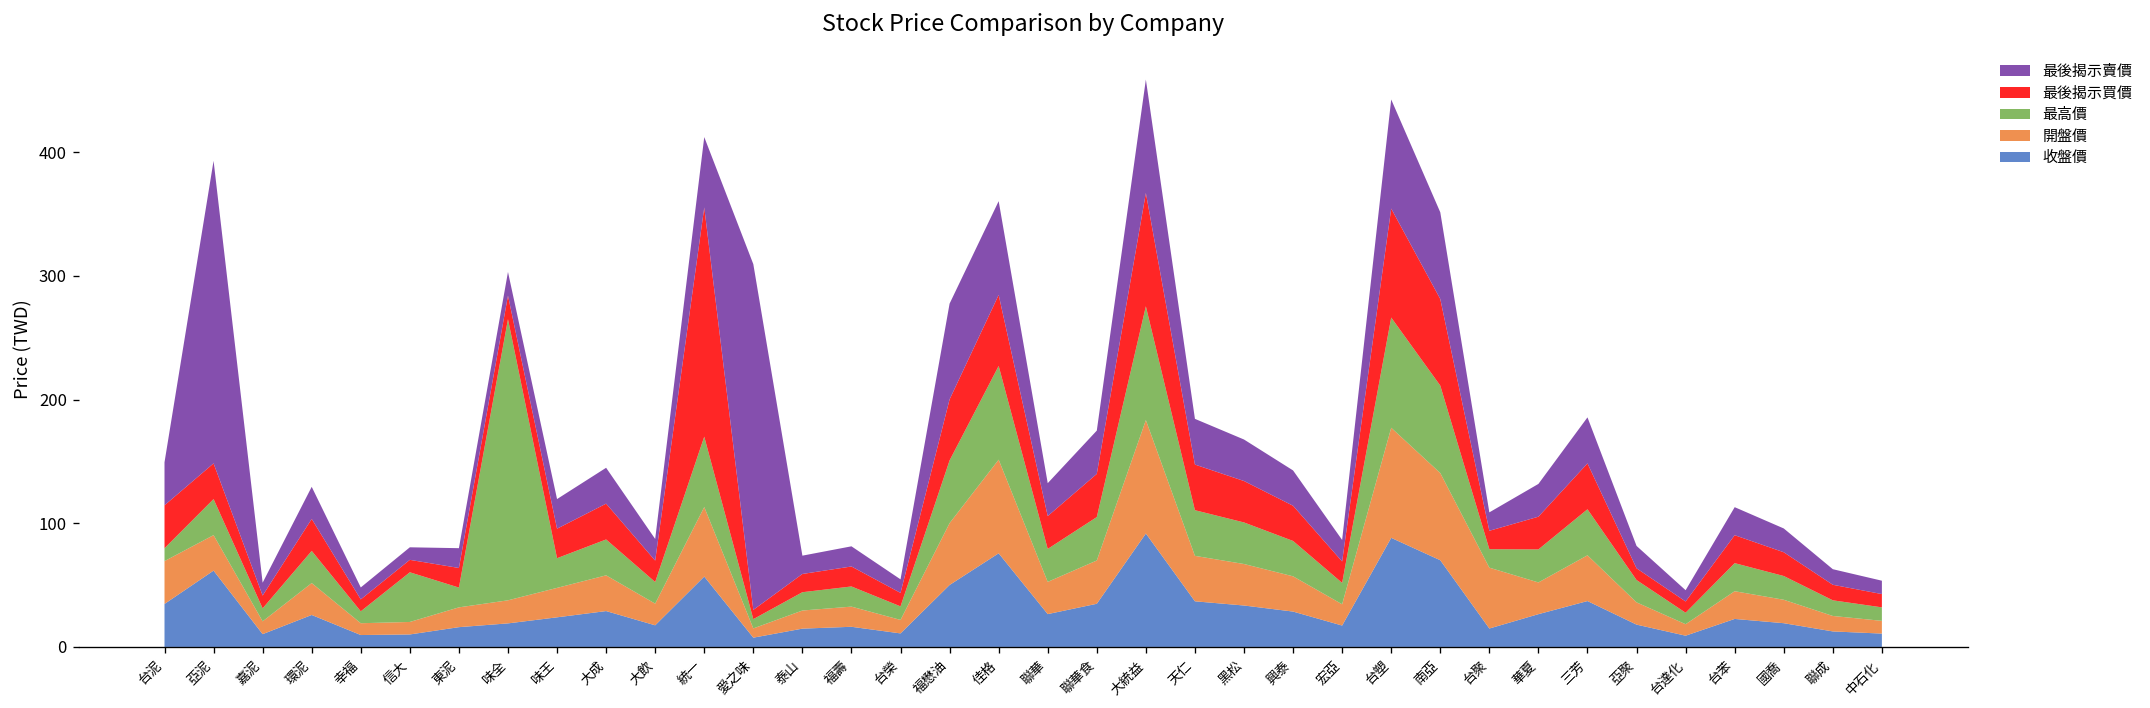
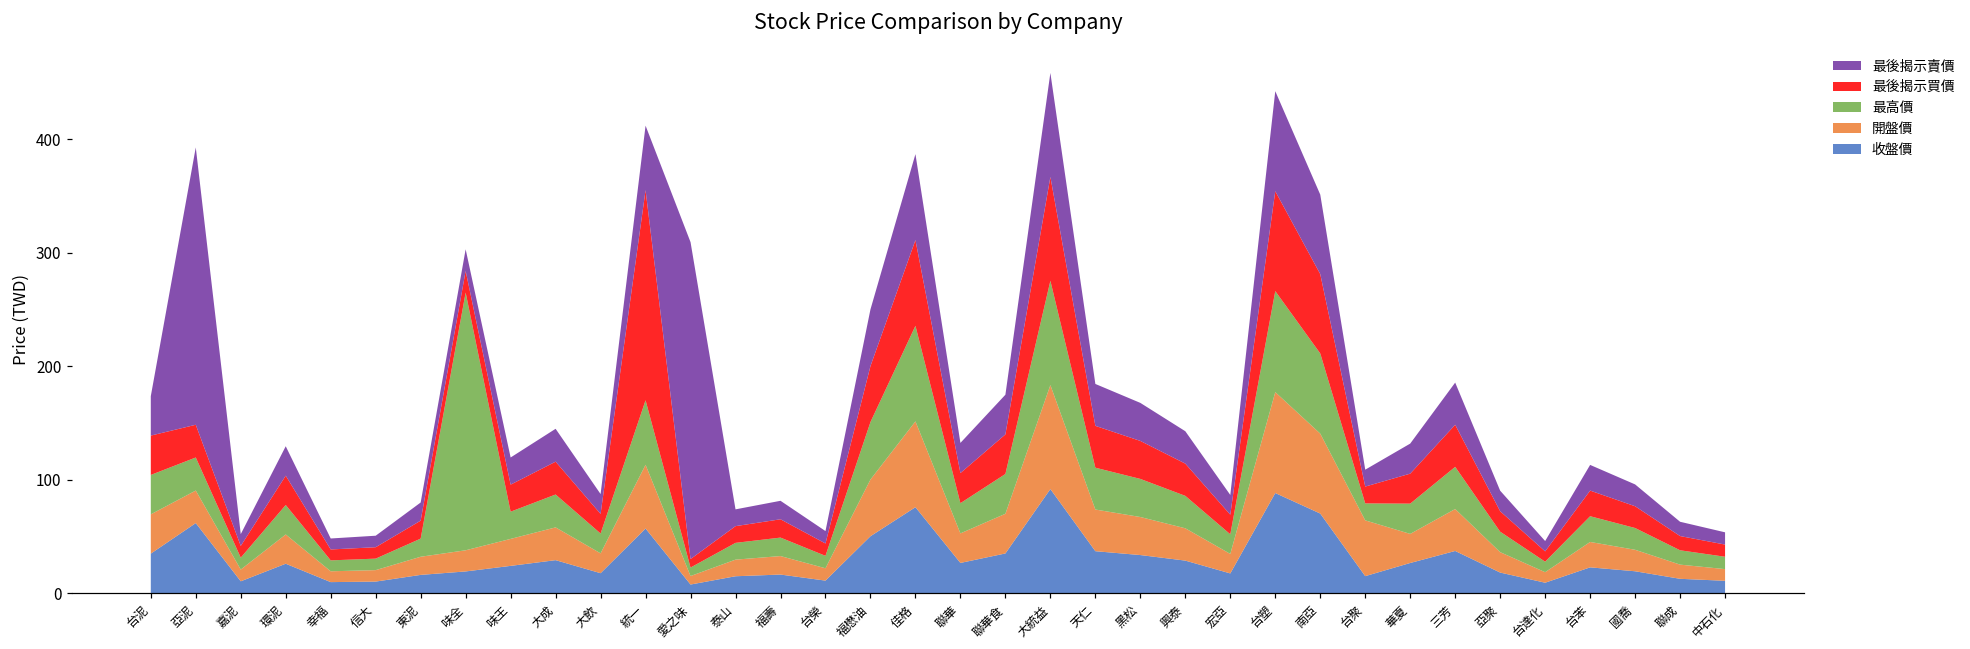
  {
    "收盤價": {
      "台泥": 35,
      "亞泥": 62,
      "嘉泥": 10,
      "環泥": 26,
      "幸福": 10,
      "信大": 10,
      "東泥": 16,
      "味全": 19,
      "味王": 24,
      "大成": 29,
      "大飲": 18,
      "統一": 57,
      "愛之味": 8,
      "泰山": 15,
      "福壽": 16,
      "台榮": 11,
      "福懋油": 50,
      "佳格": 76,
      "聯華": 27,
      "聯華食": 35,
      "大統益": 92,
      "天仁": 37,
      "黑松": 34,
      "興泰": 29,
      "宏亞": 17,
      "台塑": 88,
      "南亞": 70,
      "台聚": 15,
      "華夏": 27,
      "三芳": 37,
      "亞聚": 18,
      "台達化": 9,
      "台苯": 23,
      "國喬": 19,
      "聯成": 13,
      "中石化": 11
    },
    "開盤價": {
      "台泥": 35,
      "亞泥": 29,
      "嘉泥": 10,
      "環泥": 26,
      "幸福": 10,
      "信大": 10,
      "東泥": 16,
      "味全": 19,
      "味王": 24,
      "大成": 29,
      "大飲": 18,
      "統一": 56,
      "愛之味": 7,
      "泰山": 15,
      "福壽": 16,
      "台榮": 11,
      "福懋油": 50,
      "佳格": 76,
      "聯華": 26,
      "聯華食": 35,
      "大統益": 92,
      "天仁": 37,
      "黑松": 34,
      "興泰": 29,
      "宏亞": 17,
      "台塑": 89,
      "南亞": 71,
      "台聚": 49,
      "華夏": 26,
      "三芳": 37,
      "亞聚": 18,
      "台達化": 9,
      "台苯": 22,
      "國喬": 19,
      "聯成": 13,
      "中石化": 10
    },
    "最高價": {
-     "台泥": 10,
+     "台泥": 35,
      "亞泥": 29,
      "嘉泥": 11,
      "環泥": 26,
      "幸福": 10,
-     "信大": 40,
+     "信大": 10,
      "東泥": 16,
      "味全": 227,
      "味王": 24,
      "大成": 29,
      "大飲": 18,
      "統一": 57,
      "愛之味": 8,
      "泰山": 15,
      "福壽": 16,
      "台榮": 11,
      "福懋油": 51,
-     "佳格": 76,
+     "佳格": 84,
      "聯華": 27,
      "聯華食": 35,
      "大統益": 92,
      "天仁": 37,
      "黑松": 34,
      "興泰": 29,
      "宏亞": 17,
      "台塑": 89,
      "南亞": 71,
      "台聚": 15,
      "華夏": 27,
      "三芳": 37,
      "亞聚": 18,
      "台達化": 9,
      "台苯": 23,
      "國喬": 19,
      "聯成": 13,
      "中石化": 11
    },
    "最後揭示買價": {
      "台泥": 35,
      "亞泥": 29,
      "嘉泥": 10,
      "環泥": 26,
      "幸福": 10,
      "信大": 10,
      "東泥": 16,
      "味全": 19,
      "味王": 24,
      "大成": 29,
      "大飲": 17,
      "統一": 185,
      "愛之味": 7,
      "泰山": 15,
      "福壽": 16,
      "台榮": 11,
      "福懋油": 49,
-     "佳格": 57,
+     "佳格": 76,
      "聯華": 27,
      "聯華食": 35,
      "大統益": 92,
      "天仁": 37,
      "黑松": 34,
      "興泰": 28,
      "宏亞": 17,
      "台塑": 88,
      "南亞": 70,
      "台聚": 15,
      "華夏": 26,
      "三芳": 37,
-     "亞聚": 9,
+     "亞聚": 18,
      "台達化": 9,
      "台苯": 23,
      "國喬": 19,
      "聯成": 13,
      "中石化": 11
    },
    "最後揭示賣價": {
      "台泥": 35,
      "亞泥": 245,
      "嘉泥": 10,
      "環泥": 26,
      "幸福": 10,
      "信大": 10,
      "東泥": 16,
      "味全": 19,
      "味王": 24,
      "大成": 29,
      "大飲": 18,
      "統一": 57,
      "愛之味": 280,
      "泰山": 15,
      "福壽": 16,
      "台榮": 11,
-     "福懋油": 77,
+     "福懋油": 50,
      "佳格": 76,
      "聯華": 27,
      "聯華食": 35,
      "大統益": 92,
      "天仁": 37,
      "黑松": 34,
      "興泰": 29,
      "宏亞": 17,
      "台塑": 88,
      "南亞": 70,
      "台聚": 15,
      "華夏": 27,
      "三芳": 37,
      "亞聚": 18,
      "台達化": 9,
      "台苯": 23,
      "國喬": 19,
      "聯成": 13,
      "中石化": 11
    }
  }
